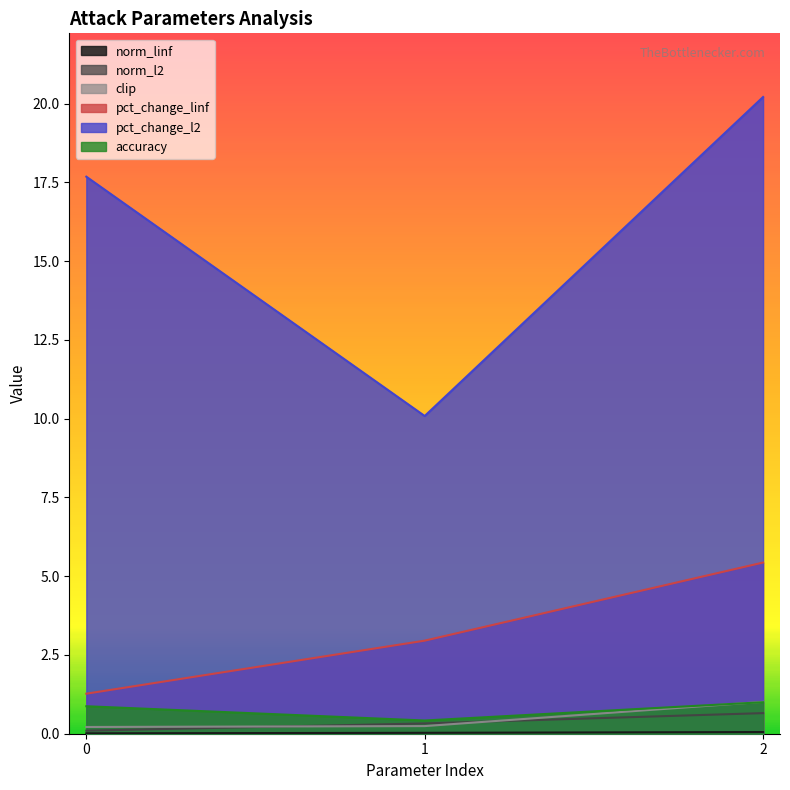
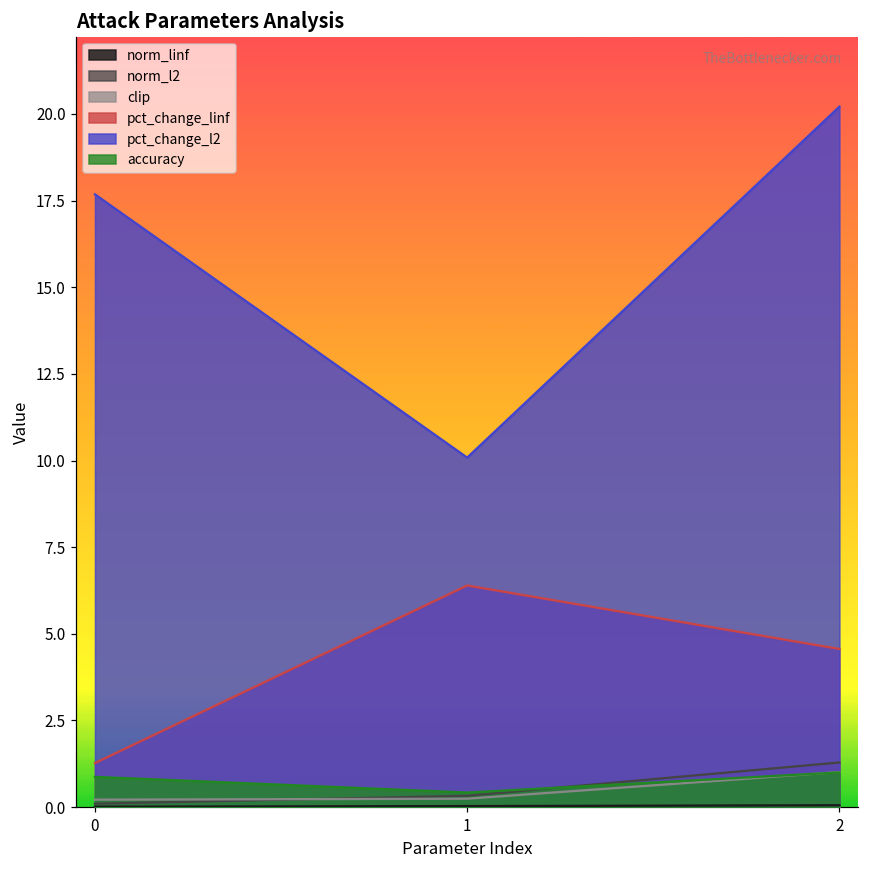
  {
    "norm_linf": {
      "0": 0.0,
      "1": 0.0,
      "2": 0.1
    },
    "norm_l2": {
      "0": 0.1,
      "1": 0.3,
-     "2": 0.7
+     "2": 1.3
    },
    "clip": {
      "0": 0.2,
      "1": 0.2
    },
    "pct_change_linf": {
      "0": 1.3,
-     "1": 3.0,
-     "2": 5.4
+     "1": 6.4,
+     "2": 4.6
    },
    "pct_change_l2": {
      "0": 17.7,
      "1": 10.1,
      "2": 20.2
    },
    "accuracy": {
      "0": 0.9,
      "1": 0.4
    }
  }
